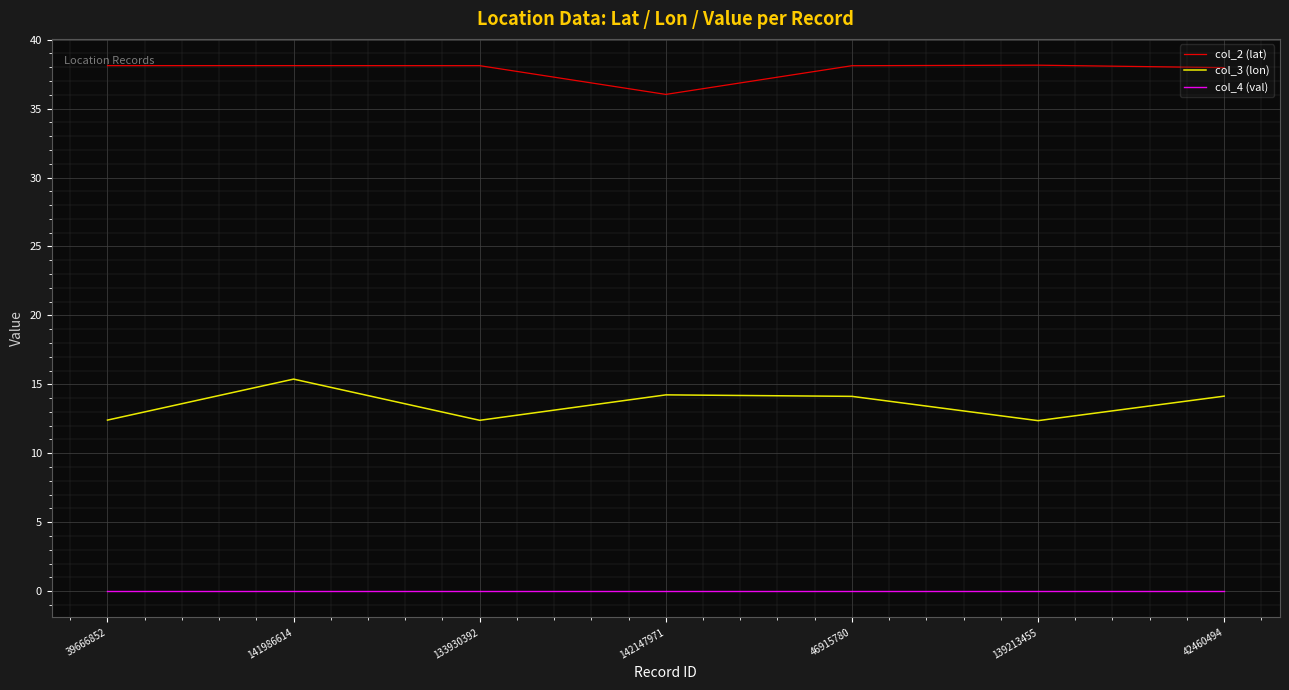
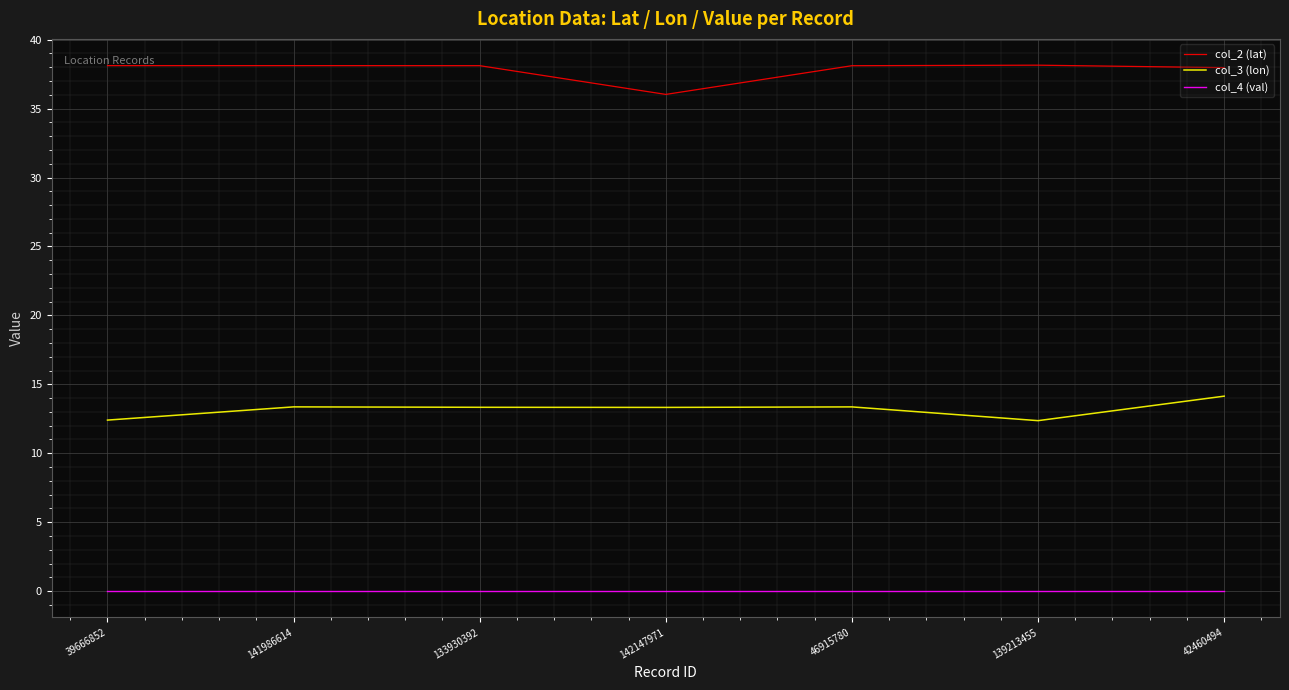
  {
    "col_2 (lat)": {
      "39666852": 38.1,
      "141986614": 38.1,
      "133930392": 38.1,
      "142147971": 36.0,
      "46915780": 38.1,
      "139213455": 38.1
    },
    "col_3 (lon)": {
      "39666852": 12.4,
-     "141986614": 15.4,
-     "133930392": 12.4,
-     "142147971": 14.2,
-     "46915780": 14.1,
+     "141986614": 13.4,
+     "133930392": 13.3,
+     "142147971": 13.3,
+     "46915780": 13.4,
      "139213455": 12.4,
      "42460494": 14.1
    },
    "col_4 (val)": {
      "39666852": 0.0,
      "141986614": 0.0,
      "133930392": 0.0,
      "142147971": 0.0,
      "46915780": 0.0,
      "139213455": 0.0,
      "42460494": 0.0
    }
  }
